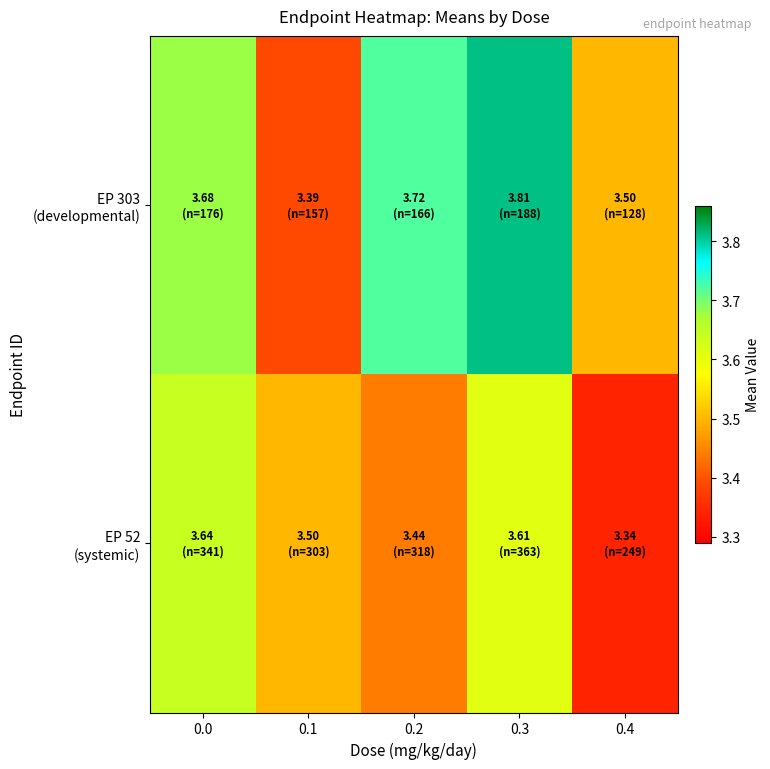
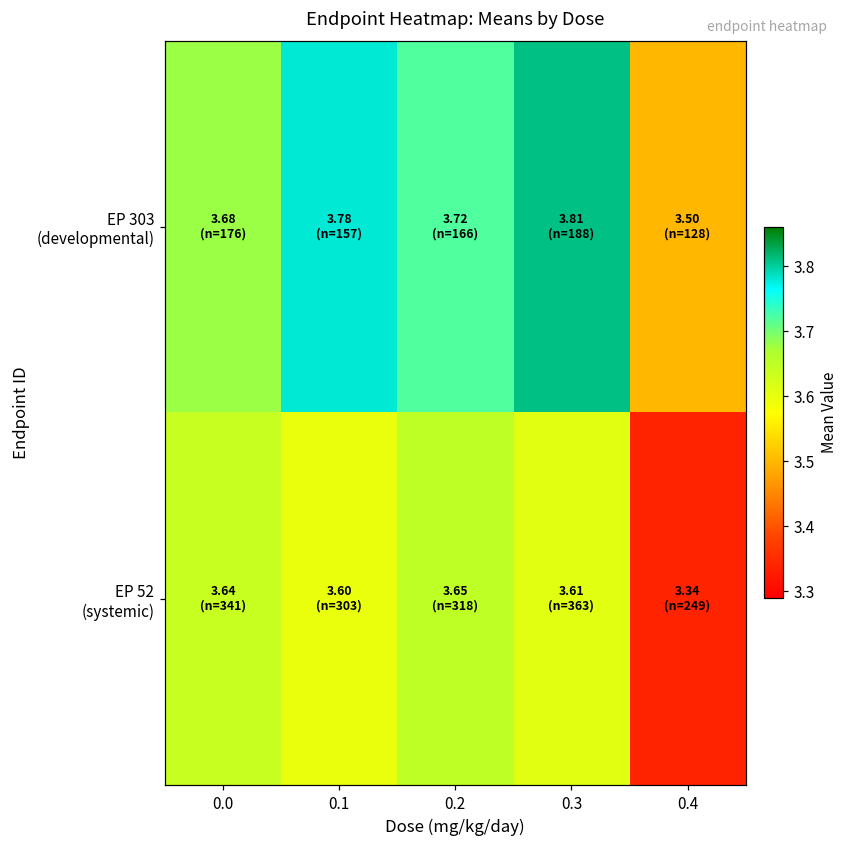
  {
    "EP 303 (developmental)": {
-     "0.1": 3.39
+     "0.1": 3.78
    },
    "EP 52 (systemic)": {
-     "0.1": 3.50,
-     "0.2": 3.44
+     "0.1": 3.60,
+     "0.2": 3.65
    }
  }
